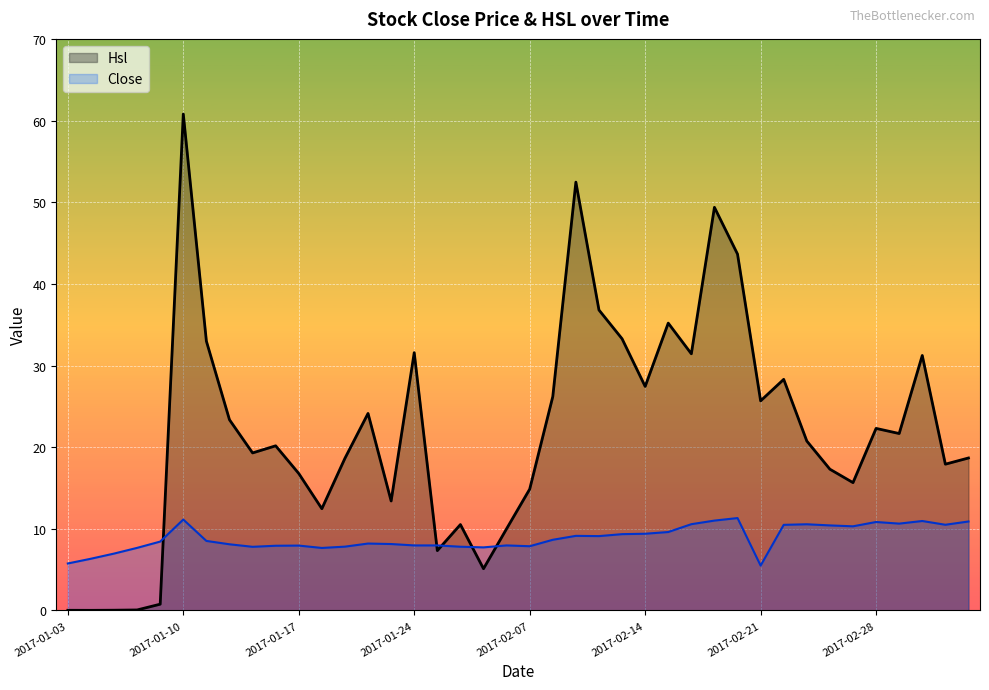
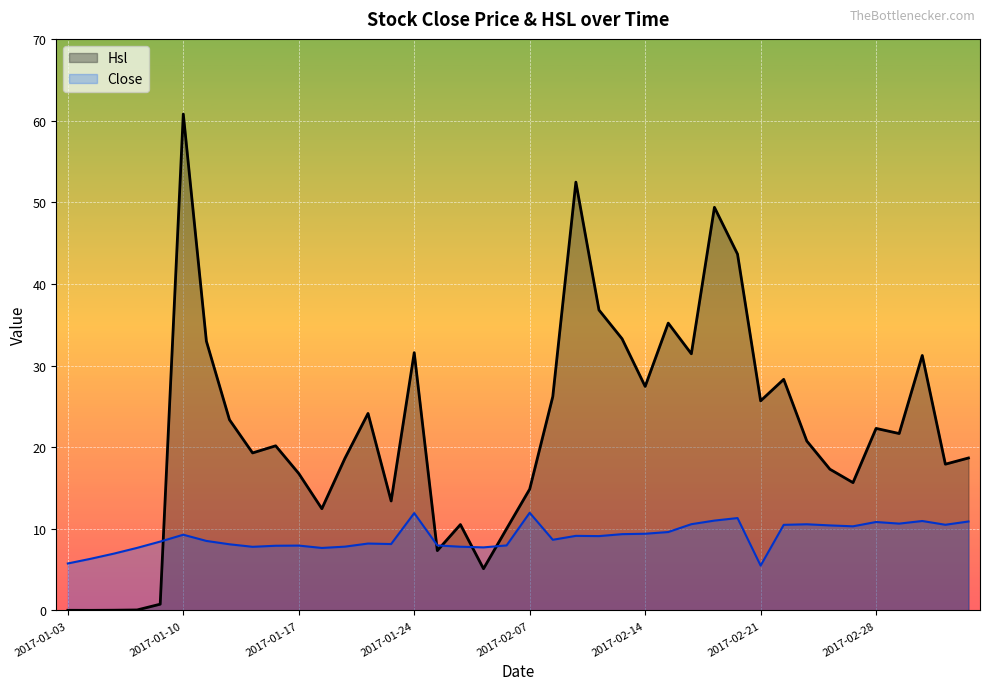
  {
    "Hsl": {
      "2017-01-03": 0,
      "2017-01-10": 61,
      "2017-01-17": 17,
      "2017-01-24": 32,
      "2017-02-07": 15,
      "2017-02-14": 27,
      "2017-02-21": 26,
      "2017-02-28": 22
    },
    "Close": {
      "2017-01-03": 6,
-     "2017-01-10": 11,
+     "2017-01-10": 9,
      "2017-01-17": 8,
-     "2017-01-24": 8,
-     "2017-02-07": 8,
+     "2017-01-24": 12,
+     "2017-02-07": 12,
      "2017-02-14": 9,
      "2017-02-21": 6,
      "2017-02-28": 11
    }
  }
